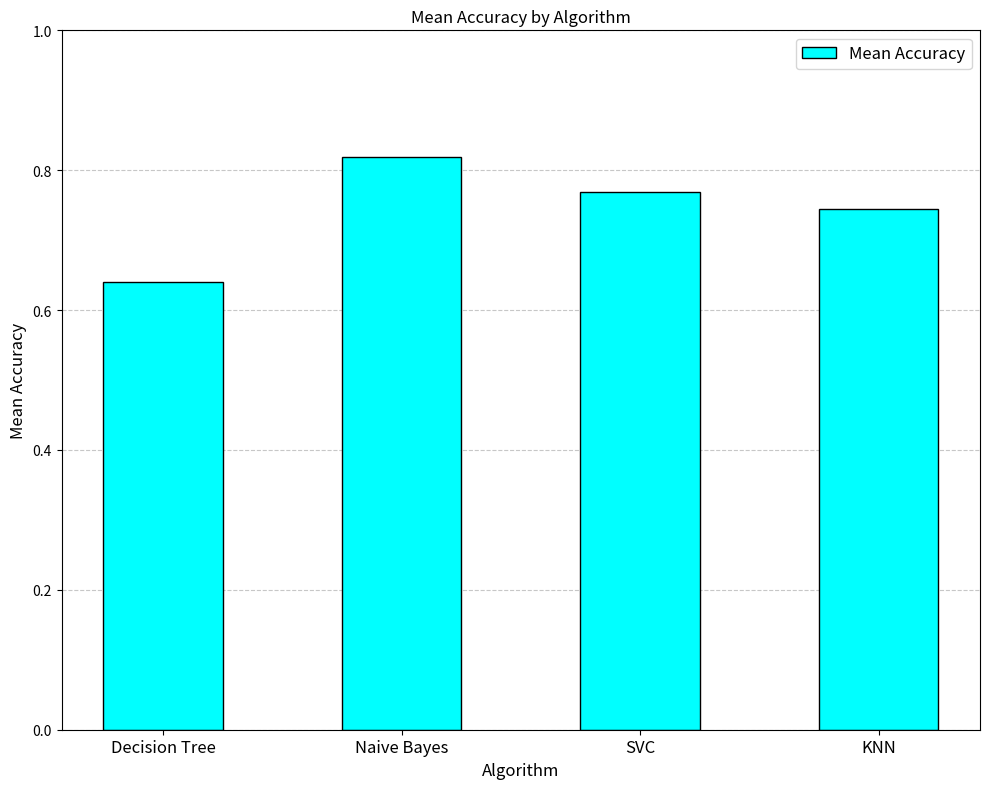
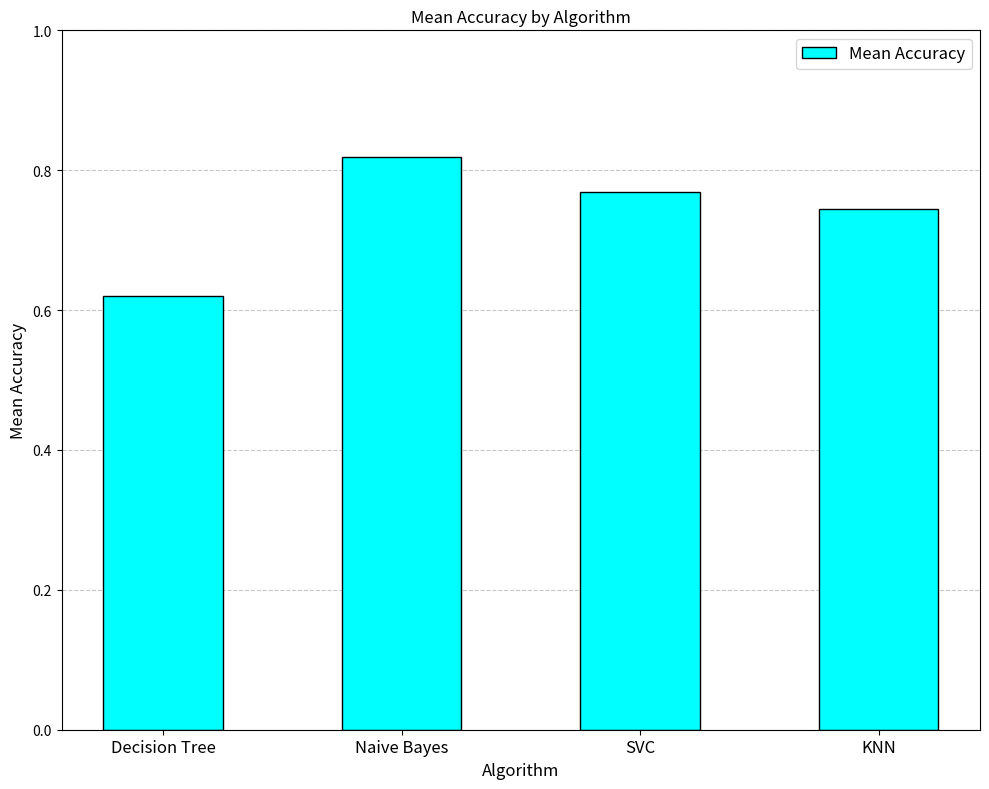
  {
-   "Decision Tree": 0.64,
+   "Decision Tree": 0.62,
    "Naive Bayes": 0.82,
    "SVC": 0.77,
    "KNN": 0.74
  }
